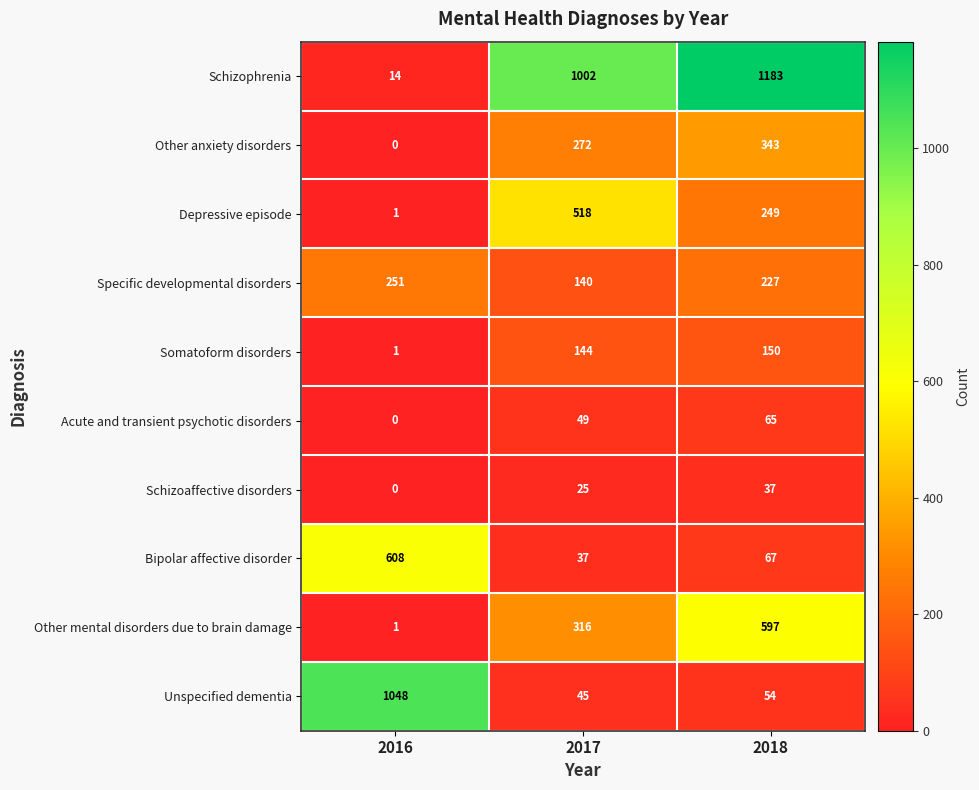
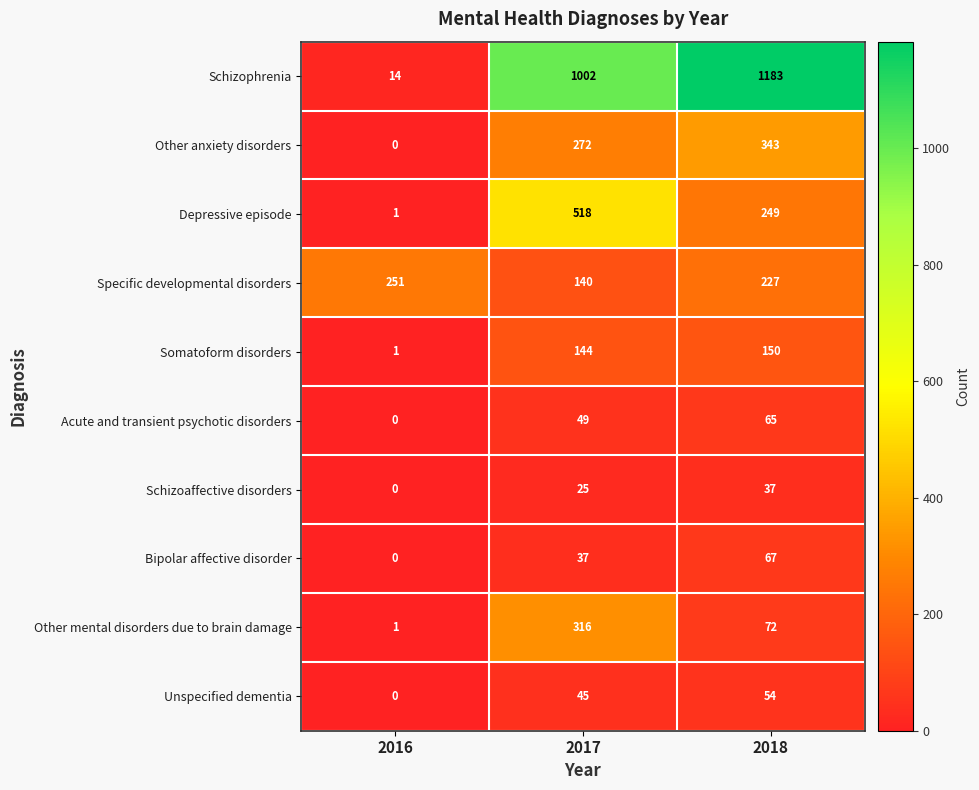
  {
    "Schizophrenia": {
      "2016": 14,
      "2017": 1002,
      "2018": 1183
    },
    "Other anxiety disorders": {
      "2016": 0,
      "2017": 272,
      "2018": 343
    },
    "Depressive episode": {
      "2016": 1,
      "2017": 518,
      "2018": 249
    },
    "Specific developmental disorders": {
      "2016": 251,
      "2017": 140,
      "2018": 227
    },
    "Somatoform disorders": {
      "2016": 1,
      "2017": 144,
      "2018": 150
    },
    "Acute and transient psychotic disorders": {
      "2016": 0,
      "2017": 49,
      "2018": 65
    },
    "Schizoaffective disorders": {
      "2016": 0,
      "2017": 25,
      "2018": 37
    },
    "Bipolar affective disorder": {
-     "2016": 608,
+     "2016": 0,
      "2017": 37,
      "2018": 67
    },
    "Other mental disorders due to brain damage": {
      "2016": 1,
      "2017": 316,
-     "2018": 597
+     "2018": 72
    },
    "Unspecified dementia": {
-     "2016": 1048,
+     "2016": 0,
      "2017": 45,
      "2018": 54
    }
  }
